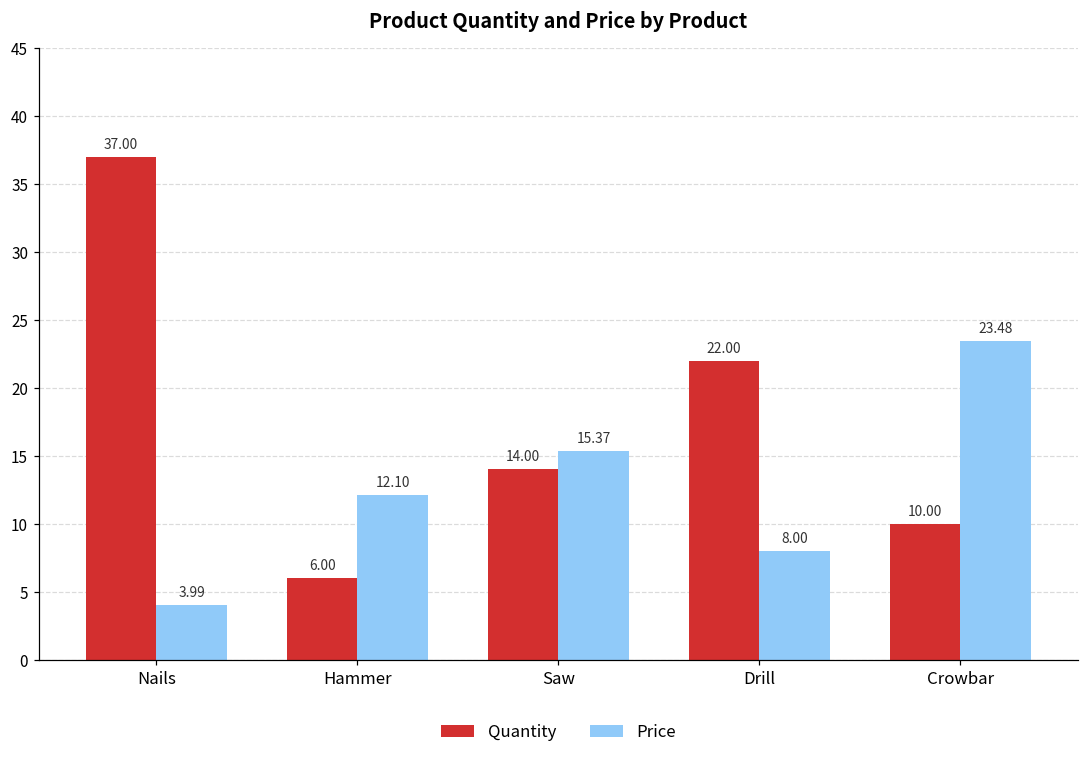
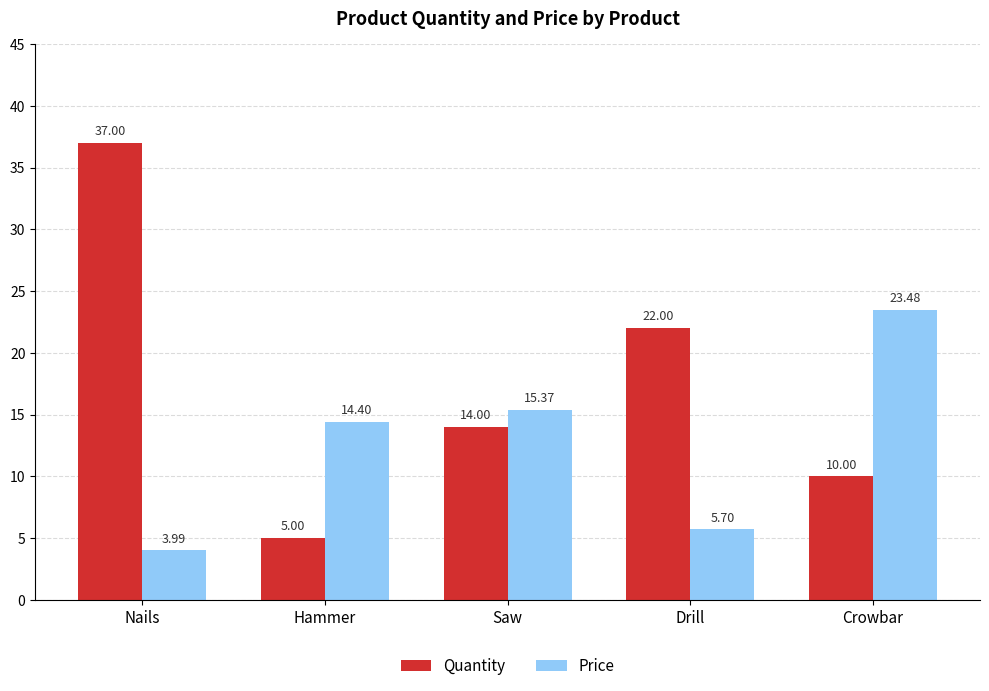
  {
    "Quantity": {
      "Nails": 37.00,
-     "Hammer": 6.00,
+     "Hammer": 5.00,
      "Saw": 14.00,
      "Drill": 22.00,
      "Crowbar": 10.00
    },
    "Price": {
      "Nails": 3.99,
-     "Hammer": 12.10,
+     "Hammer": 14.40,
      "Saw": 15.37,
-     "Drill": 8.00,
+     "Drill": 5.70,
      "Crowbar": 23.48
    }
  }
